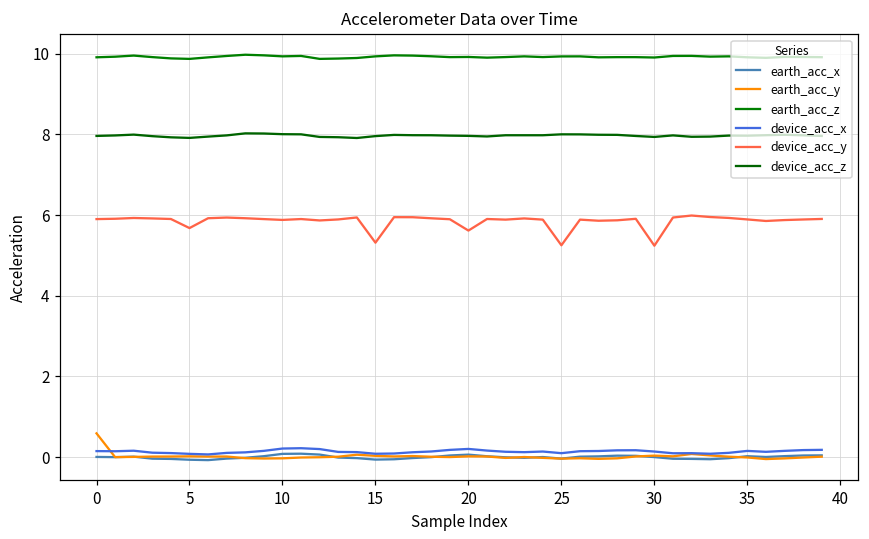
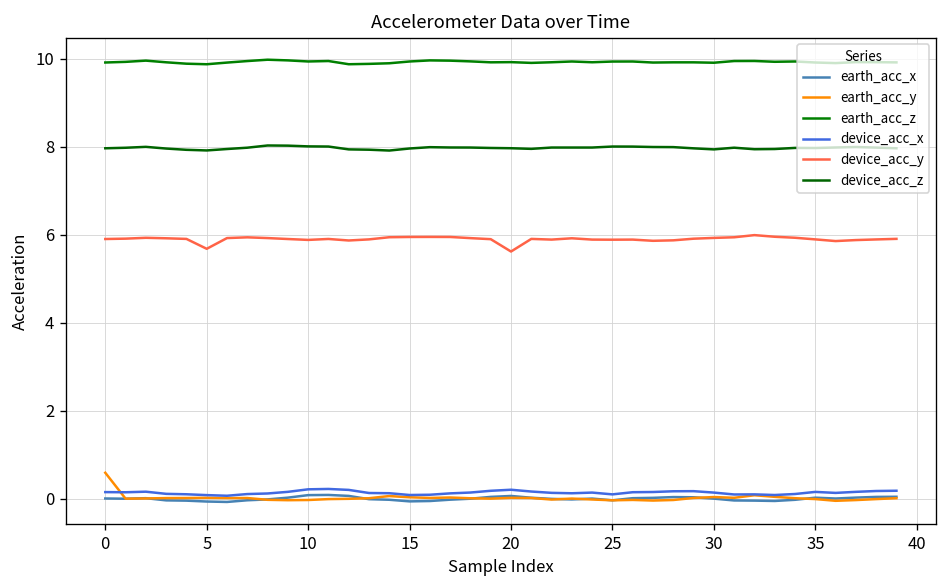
  {
    "earth_acc_y": {
      "0": 0.6,
      "10": 0.0
    },
    "device_acc_y": {
      "0": 5.9,
      "5": 5.7,
      "10": 5.9,
-     "15": 5.3,
+     "15": 5.9,
      "20": 5.6,
-     "25": 5.3,
-     "30": 5.2,
+     "25": 5.9,
+     "30": 5.9,
      "35": 5.9
    }
  }
